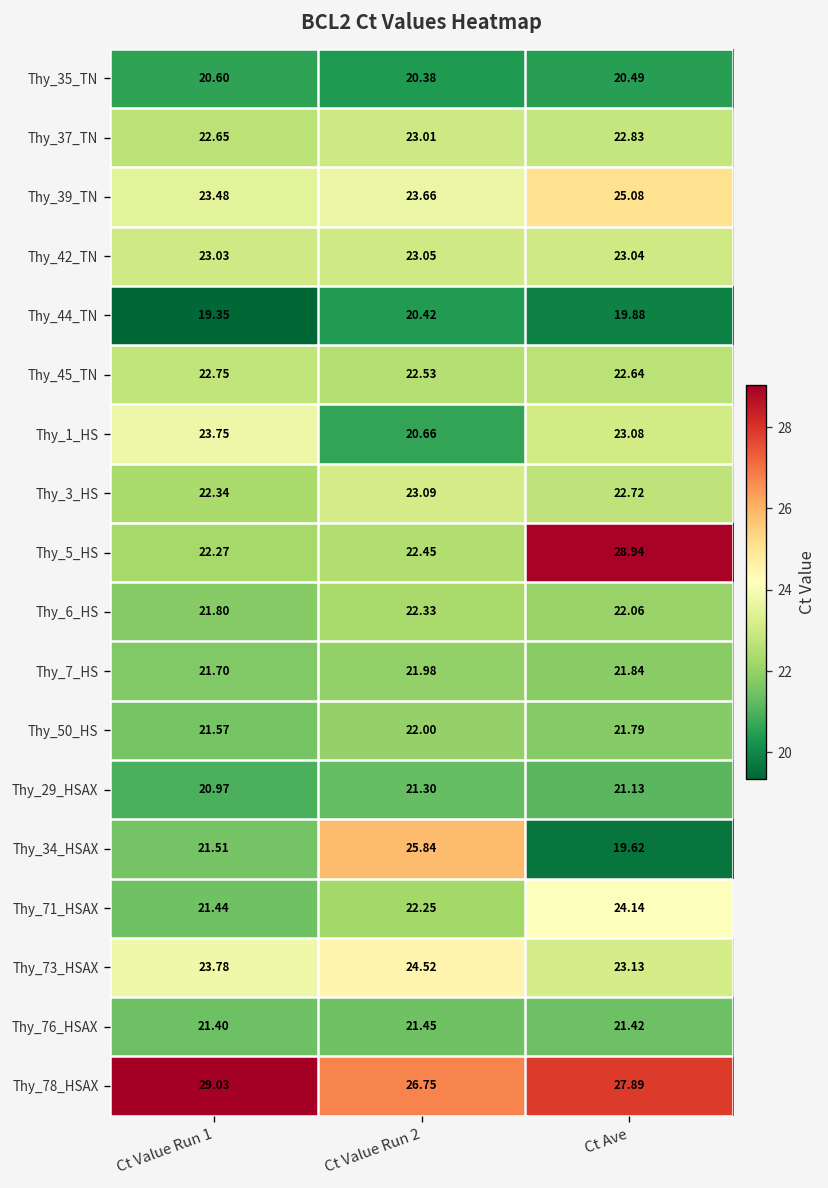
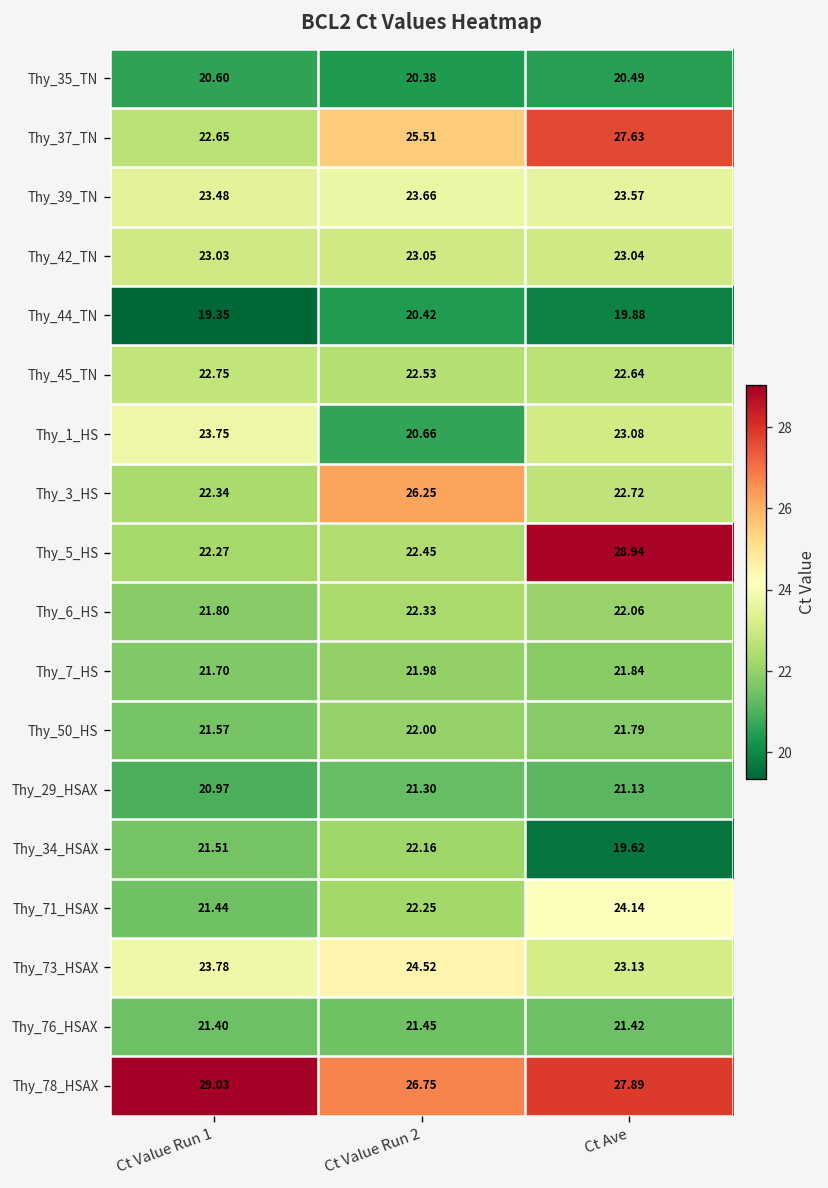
  {
    "Thy_35_TN": {
      "Ct Value Run 1": 20.60,
      "Ct Value Run 2": 20.38,
      "Ct Ave": 20.49
    },
    "Thy_37_TN": {
      "Ct Value Run 1": 22.65,
-     "Ct Value Run 2": 23.01,
-     "Ct Ave": 22.83
+     "Ct Value Run 2": 25.51,
+     "Ct Ave": 27.63
    },
    "Thy_39_TN": {
      "Ct Value Run 1": 23.48,
      "Ct Value Run 2": 23.66,
-     "Ct Ave": 25.08
+     "Ct Ave": 23.57
    },
    "Thy_42_TN": {
      "Ct Value Run 1": 23.03,
      "Ct Value Run 2": 23.05,
      "Ct Ave": 23.04
    },
    "Thy_44_TN": {
      "Ct Value Run 1": 19.35,
      "Ct Value Run 2": 20.42,
      "Ct Ave": 19.88
    },
    "Thy_45_TN": {
      "Ct Value Run 1": 22.75,
      "Ct Value Run 2": 22.53,
      "Ct Ave": 22.64
    },
    "Thy_1_HS": {
      "Ct Value Run 1": 23.75,
      "Ct Value Run 2": 20.66,
      "Ct Ave": 23.08
    },
    "Thy_3_HS": {
      "Ct Value Run 1": 22.34,
-     "Ct Value Run 2": 23.09,
+     "Ct Value Run 2": 26.25,
      "Ct Ave": 22.72
    },
    "Thy_5_HS": {
      "Ct Value Run 1": 22.27,
      "Ct Value Run 2": 22.45,
      "Ct Ave": 28.94
    },
    "Thy_6_HS": {
      "Ct Value Run 1": 21.80,
      "Ct Value Run 2": 22.33,
      "Ct Ave": 22.06
    },
    "Thy_7_HS": {
      "Ct Value Run 1": 21.70,
      "Ct Value Run 2": 21.98,
      "Ct Ave": 21.84
    },
    "Thy_50_HS": {
      "Ct Value Run 1": 21.57,
      "Ct Value Run 2": 22.00,
      "Ct Ave": 21.79
    },
    "Thy_29_HSAX": {
      "Ct Value Run 1": 20.97,
      "Ct Value Run 2": 21.30,
      "Ct Ave": 21.13
    },
    "Thy_34_HSAX": {
      "Ct Value Run 1": 21.51,
-     "Ct Value Run 2": 25.84,
+     "Ct Value Run 2": 22.16,
      "Ct Ave": 19.62
    },
    "Thy_71_HSAX": {
      "Ct Value Run 1": 21.44,
      "Ct Value Run 2": 22.25,
      "Ct Ave": 24.14
    },
    "Thy_73_HSAX": {
      "Ct Value Run 1": 23.78,
      "Ct Value Run 2": 24.52,
      "Ct Ave": 23.13
    },
    "Thy_76_HSAX": {
      "Ct Value Run 1": 21.40,
      "Ct Value Run 2": 21.45,
      "Ct Ave": 21.42
    },
    "Thy_78_HSAX": {
      "Ct Value Run 1": 29.03,
      "Ct Value Run 2": 26.75,
      "Ct Ave": 27.89
    }
  }
